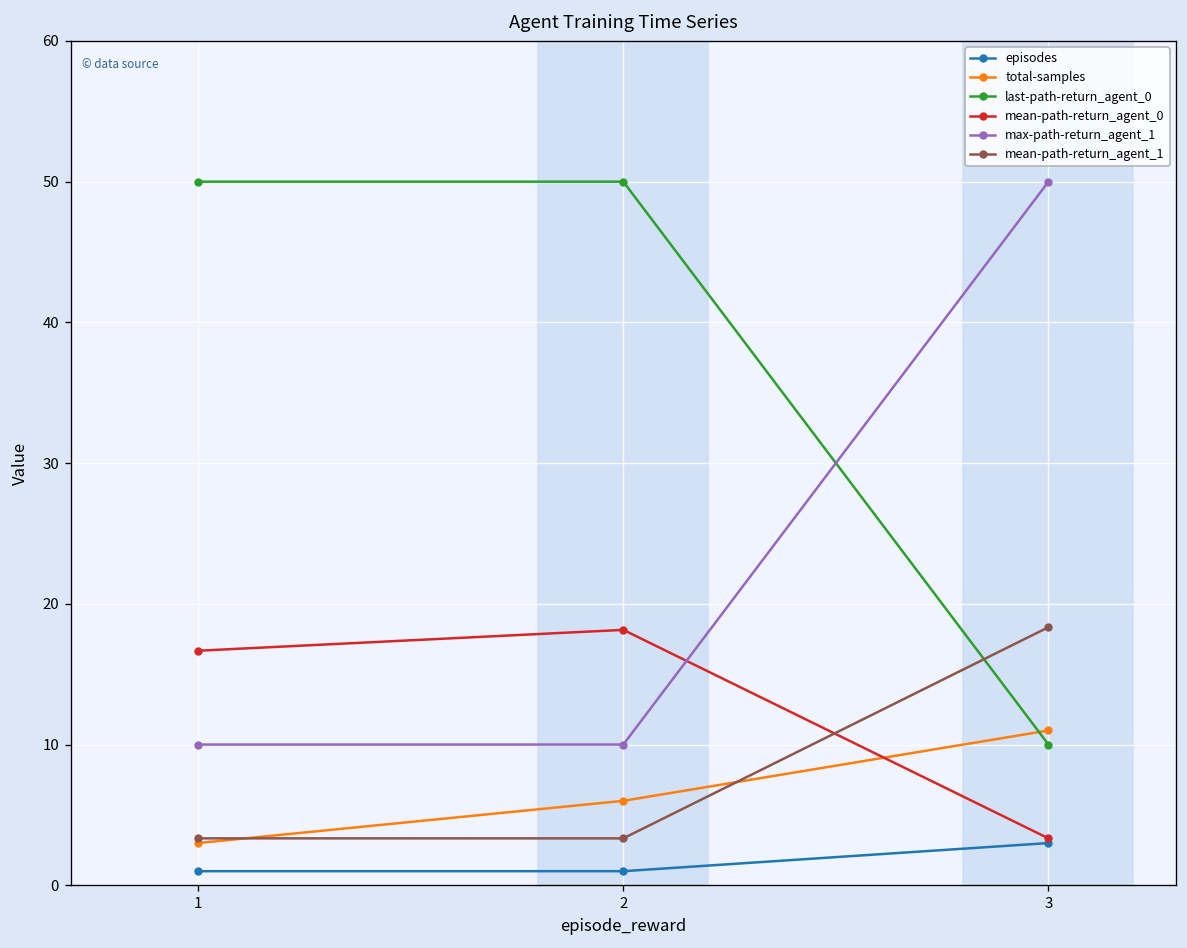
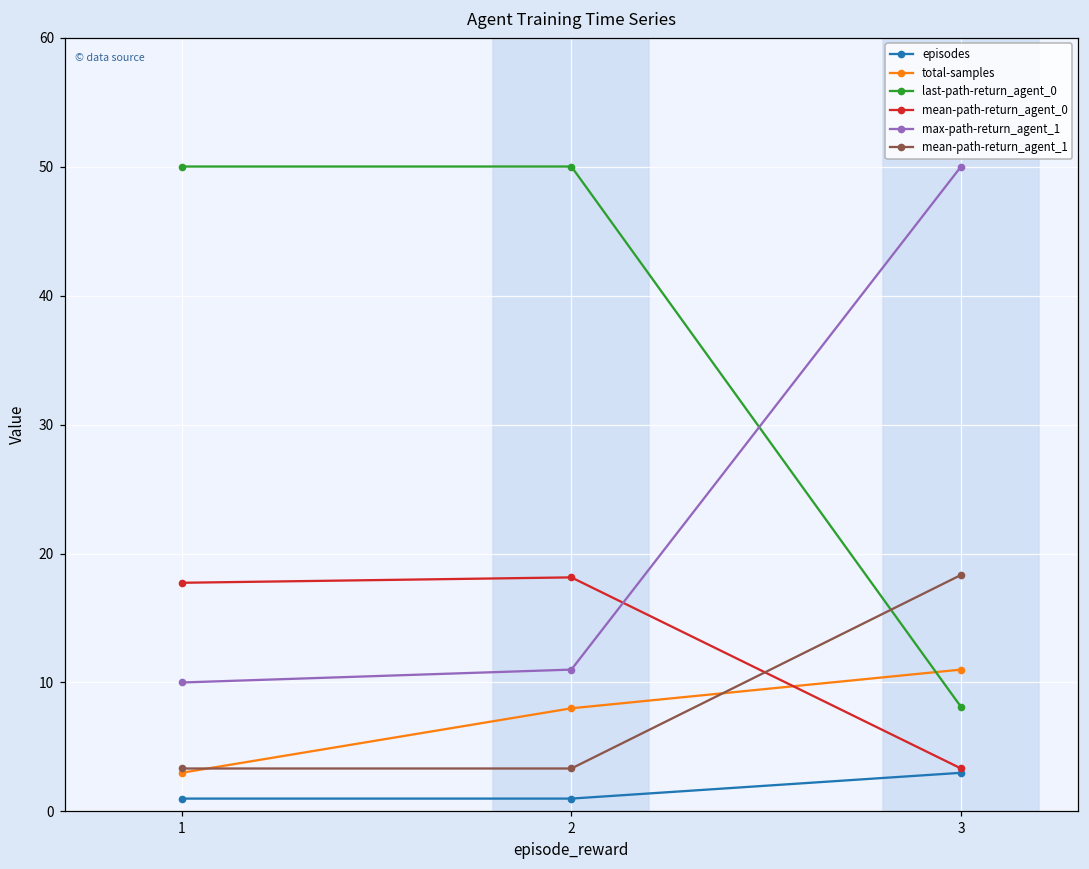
  {
    "episodes": {
      "1": 1.0,
      "2": 1.0,
      "3": 3.0
    },
    "total-samples": {
      "1": 3,
-     "2": 6,
+     "2": 8,
      "3": 11
    },
    "last-path-return_agent_0": {
      "1": 50.0,
      "2": 50.0,
-     "3": 10.0
+     "3": 8.1
    },
    "mean-path-return_agent_0": {
-     "1": 16.7,
+     "1": 17.7,
      "2": 18.1,
      "3": 3.3
    },
    "max-path-return_agent_1": {
      "1": 10,
-     "2": 10,
+     "2": 11,
      "3": 50
    },
    "mean-path-return_agent_1": {
      "1": 3.3,
      "2": 3.3,
      "3": 18.3
    }
  }
